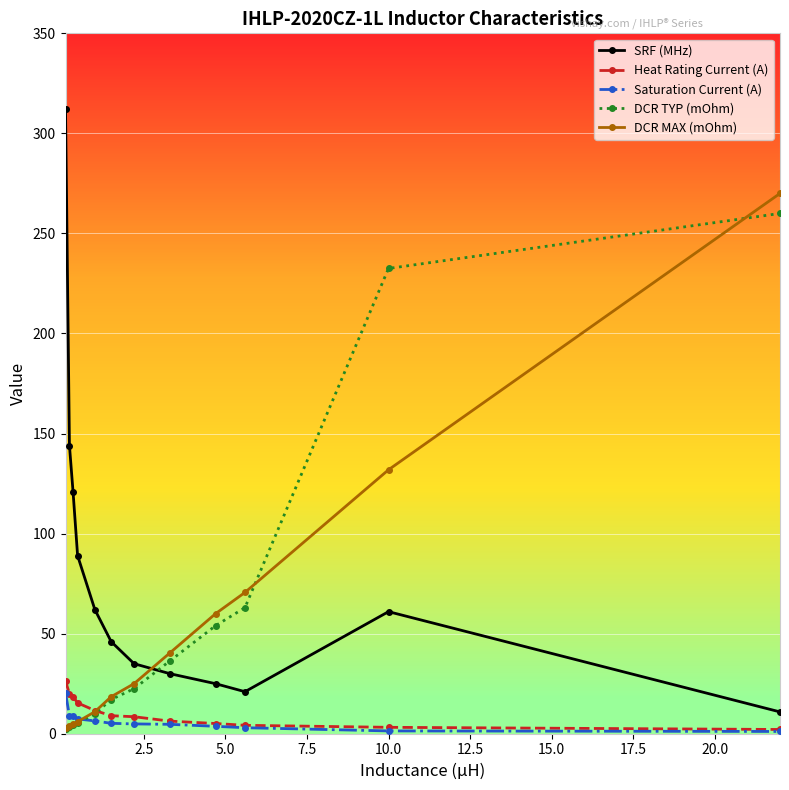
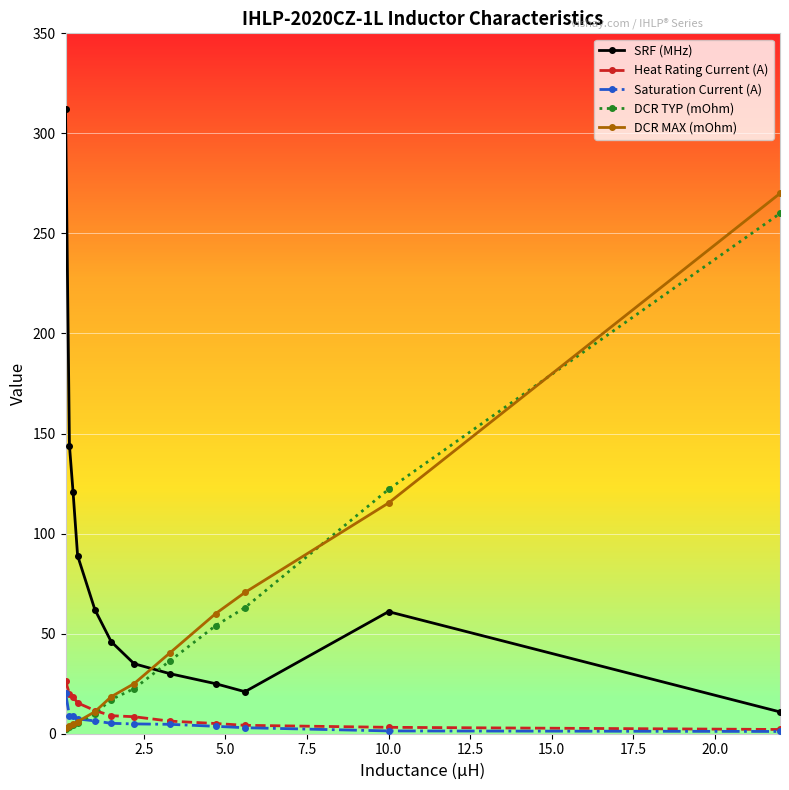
  {
    "SRF (MHz)": {
      "10.0": 61
    },
    "Heat Rating Current (A)": {
      "10.0": 3
    },
    "Saturation Current (A)": {
      "10.0": 1
    },
    "DCR TYP (mOhm)": {
-     "10.0": 233
+     "10.0": 122
    },
    "DCR MAX (mOhm)": {
-     "10.0": 132
+     "10.0": 115
    }
  }
